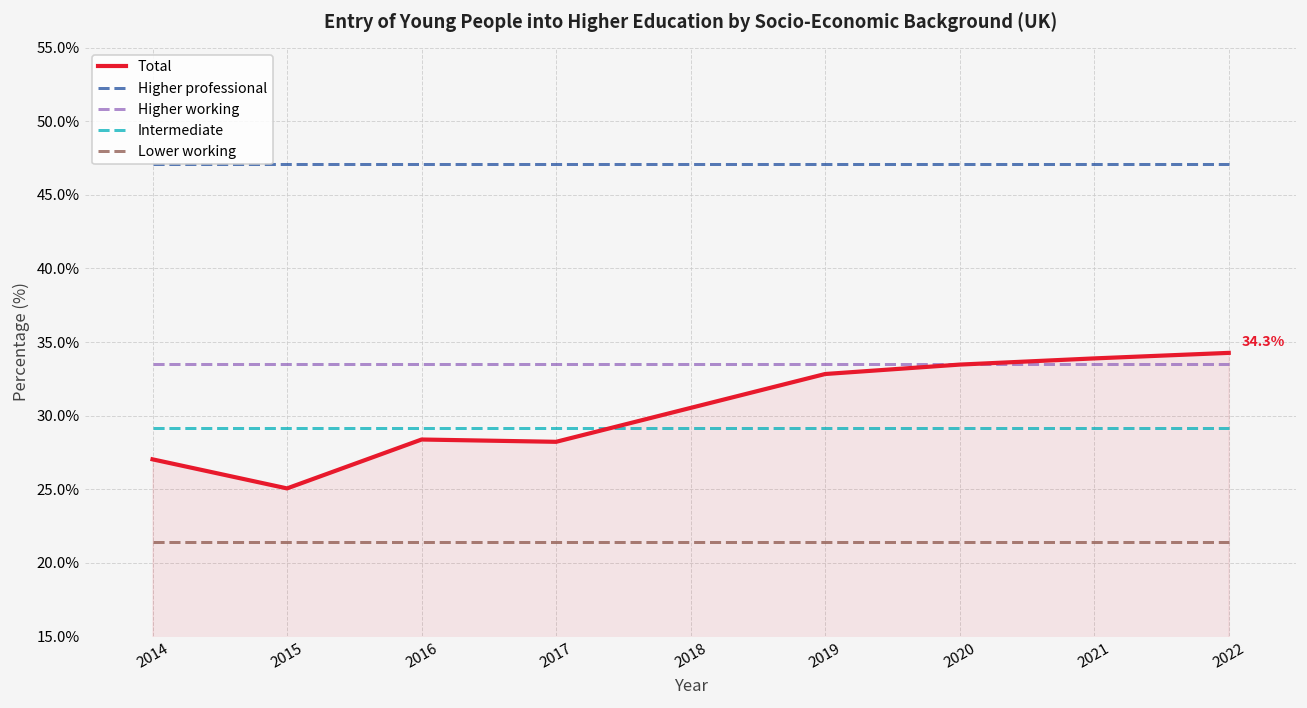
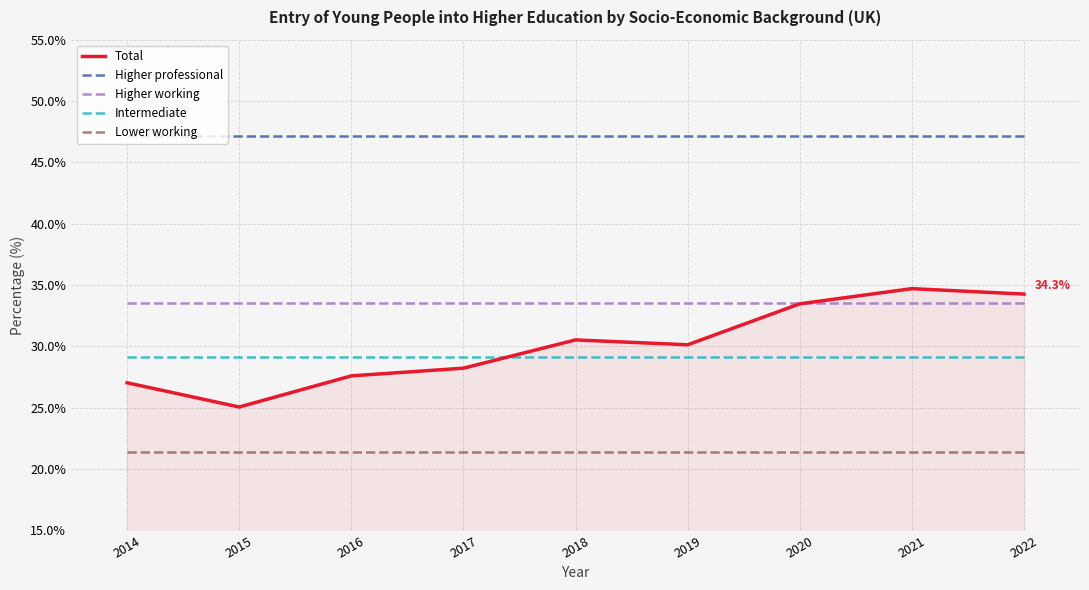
  {
    "Total": {
      "2014": "27.0%",
      "2015": "25.1%",
-     "2016": "28.4%",
+     "2016": "27.6%",
      "2017": "28.2%",
      "2018": "30.5%",
-     "2019": "32.8%",
-     "2021": "33.9%"
+     "2019": "30.1%",
+     "2021": "34.7%"
    },
    "Higher professional": {
      "2015": "47.1%",
      "2016": "47.1%",
      "2017": "47.1%",
      "2018": "47.1%",
      "2019": "47.1%",
      "2020": "47.1%",
      "2021": "47.1%",
      "2022": "47.1%"
    },
    "Higher working": {
      "2014": "33.5%",
      "2015": "33.5%",
      "2016": "33.5%",
      "2017": "33.5%",
      "2018": "33.5%",
      "2019": "33.5%",
      "2021": "33.5%",
      "2022": "33.5%"
    },
    "Intermediate": {
      "2014": "29.2%",
      "2015": "29.2%",
      "2016": "29.2%",
      "2017": "29.2%",
      "2018": "29.2%",
      "2019": "29.2%",
      "2020": "29.2%",
      "2021": "29.2%",
      "2022": "29.2%"
    },
    "Lower working": {
      "2014": "21.4%",
      "2015": "21.4%",
      "2016": "21.4%",
      "2017": "21.4%",
      "2018": "21.4%",
      "2019": "21.4%",
      "2020": "21.4%",
      "2021": "21.4%",
      "2022": "21.4%"
    }
  }
